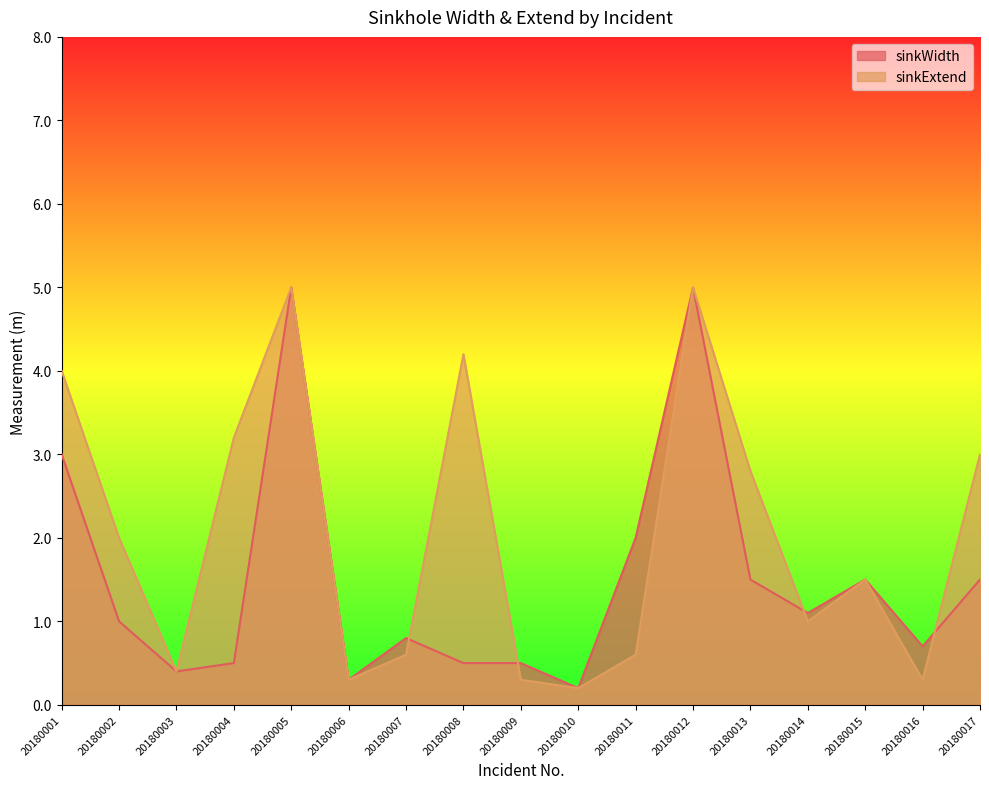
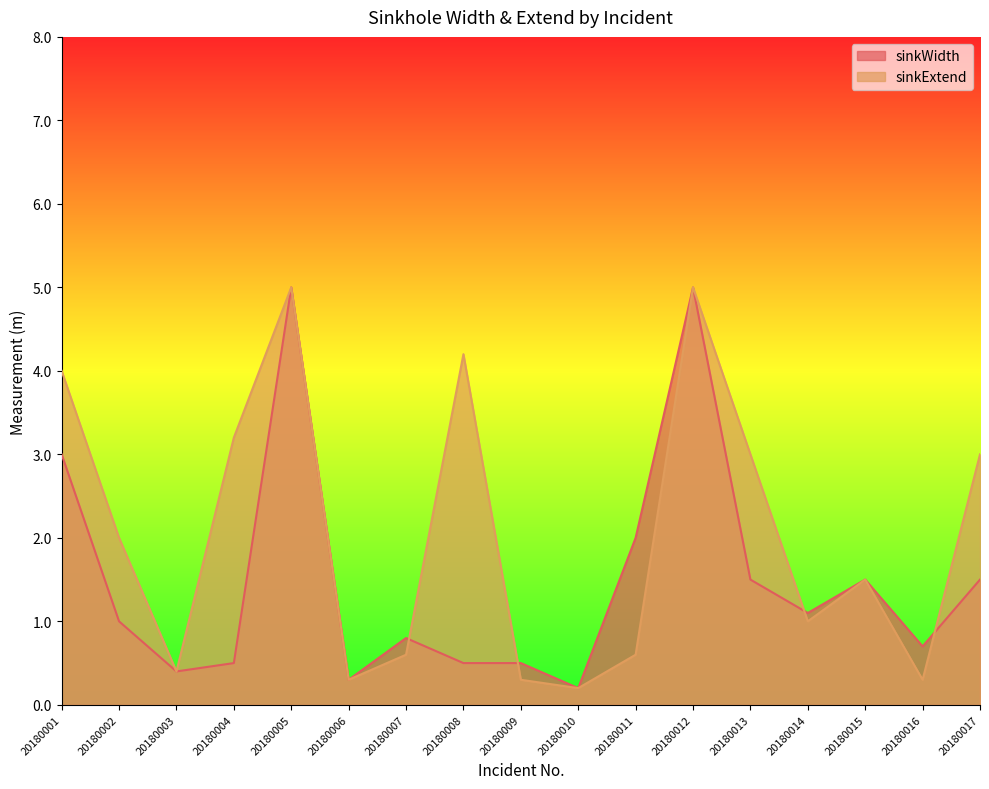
  {
    "sinkWidth": {
      "20180001": 3.0,
      "20180002": 1.0,
      "20180004": 0.5,
      "20180007": 0.8,
      "20180008": 0.5,
      "20180009": 0.5,
      "20180011": 2.0,
      "20180013": 1.5,
      "20180014": 1.1,
      "20180016": 0.7,
      "20180017": 1.5
    },
    "sinkExtend": {
      "20180001": 4.0,
      "20180002": 2.0,
      "20180004": 3.2,
      "20180007": 0.6,
      "20180008": 4.2,
      "20180009": 0.3,
      "20180011": 0.6,
-     "20180013": 2.8,
+     "20180013": 3.0,
      "20180014": 1.0,
      "20180016": 0.3,
      "20180017": 3.0
    }
  }
